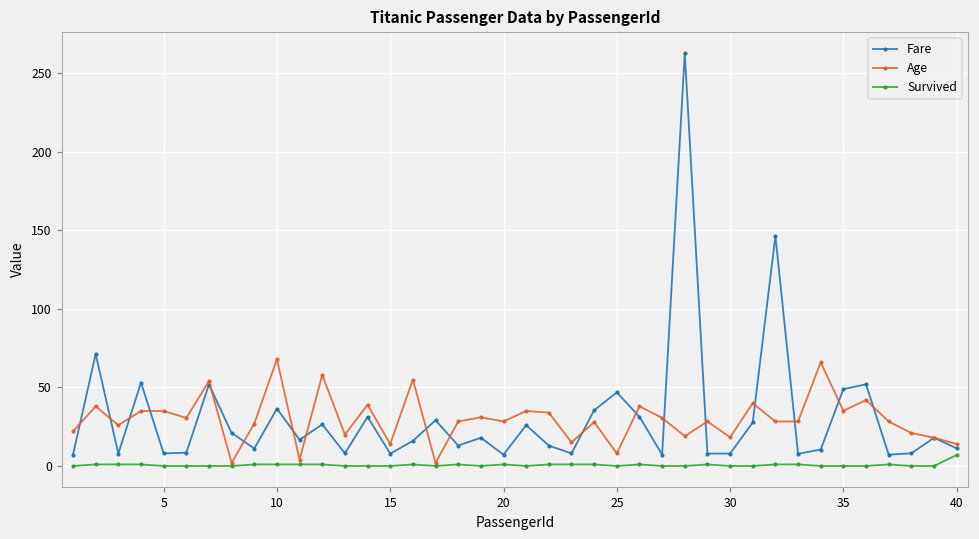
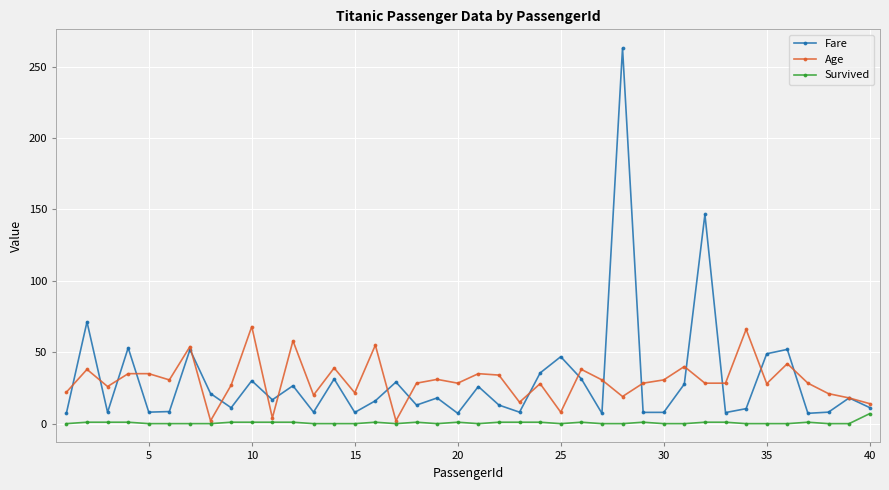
  {
    "Fare": {
      "5": 8,
-     "10": 36,
+     "10": 30,
      "15": 8,
      "20": 7,
      "25": 47,
      "30": 8,
      "35": 49,
      "40": 11
    },
    "Age": {
      "5": 35,
      "10": 68,
-     "15": 14,
+     "15": 22,
      "20": 28,
      "25": 8,
-     "30": 18,
-     "35": 35,
+     "30": 31,
+     "35": 28,
      "40": 14
    },
    "Survived": {
      "5": 0,
      "10": 1,
      "15": 0,
      "20": 1,
      "25": 0,
      "30": 0,
      "35": 0,
      "40": 7
    }
  }
